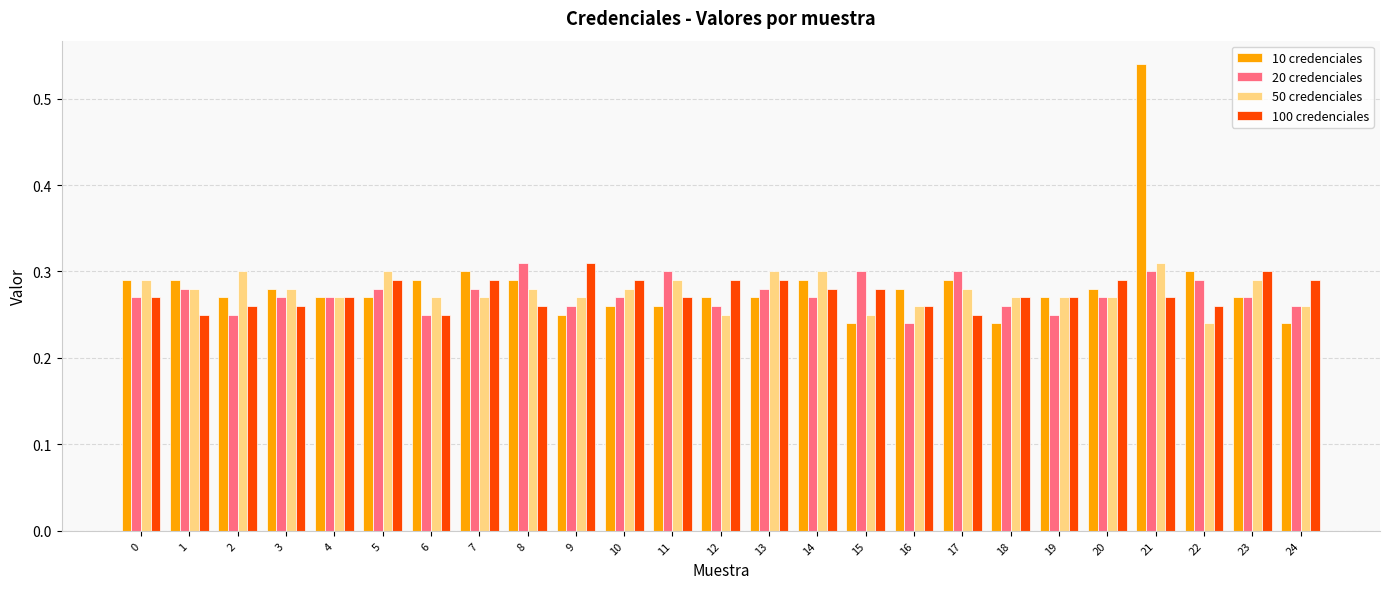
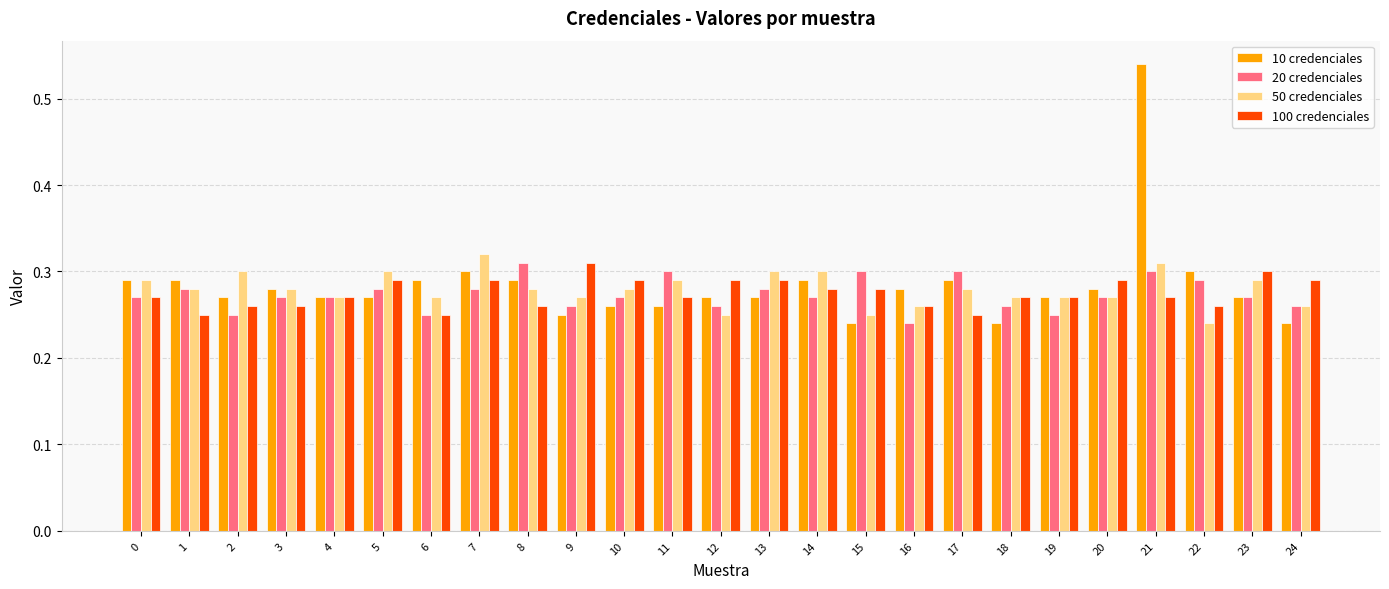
  {
    "10 credenciales": {
      "0": 0.29,
      "1": 0.29,
      "2": 0.27,
      "3": 0.28,
      "4": 0.27,
      "5": 0.27,
      "6": 0.29,
      "7": 0.30,
      "8": 0.29,
      "9": 0.25,
      "10": 0.26,
      "11": 0.26,
      "12": 0.27,
      "13": 0.27,
      "14": 0.29,
      "15": 0.24,
      "16": 0.28,
      "17": 0.29,
      "18": 0.24,
      "19": 0.27,
      "20": 0.28,
      "21": 0.54,
      "22": 0.30,
      "23": 0.27,
      "24": 0.24
    },
    "20 credenciales": {
      "0": 0.27,
      "1": 0.28,
      "2": 0.25,
      "3": 0.27,
      "4": 0.27,
      "5": 0.28,
      "6": 0.25,
      "7": 0.28,
      "8": 0.31,
      "9": 0.26,
      "10": 0.27,
      "11": 0.30,
      "12": 0.26,
      "13": 0.28,
      "14": 0.27,
      "15": 0.30,
      "16": 0.24,
      "17": 0.30,
      "18": 0.26,
      "19": 0.25,
      "20": 0.27,
      "21": 0.30,
      "22": 0.29,
      "23": 0.27,
      "24": 0.26
    },
    "50 credenciales": {
      "0": 0.29,
      "1": 0.28,
      "2": 0.30,
      "3": 0.28,
      "4": 0.27,
      "5": 0.30,
      "6": 0.27,
-     "7": 0.27,
+     "7": 0.32,
      "8": 0.28,
      "9": 0.27,
      "10": 0.28,
      "11": 0.29,
      "12": 0.25,
      "13": 0.30,
      "14": 0.30,
      "15": 0.25,
      "16": 0.26,
      "17": 0.28,
      "18": 0.27,
      "19": 0.27,
      "20": 0.27,
      "21": 0.31,
      "22": 0.24,
      "23": 0.29,
      "24": 0.26
    },
    "100 credenciales": {
      "0": 0.27,
      "1": 0.25,
      "2": 0.26,
      "3": 0.26,
      "4": 0.27,
      "5": 0.29,
      "6": 0.25,
      "7": 0.29,
      "8": 0.26,
      "9": 0.31,
      "10": 0.29,
      "11": 0.27,
      "12": 0.29,
      "13": 0.29,
      "14": 0.28,
      "15": 0.28,
      "16": 0.26,
      "17": 0.25,
      "18": 0.27,
      "19": 0.27,
      "20": 0.29,
      "21": 0.27,
      "22": 0.26,
      "23": 0.30,
      "24": 0.29
    }
  }
